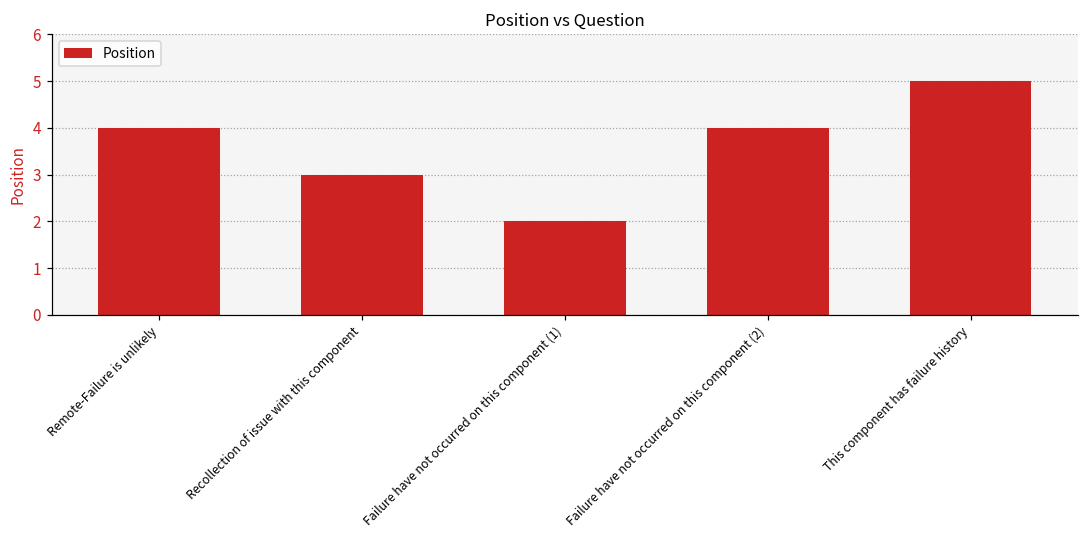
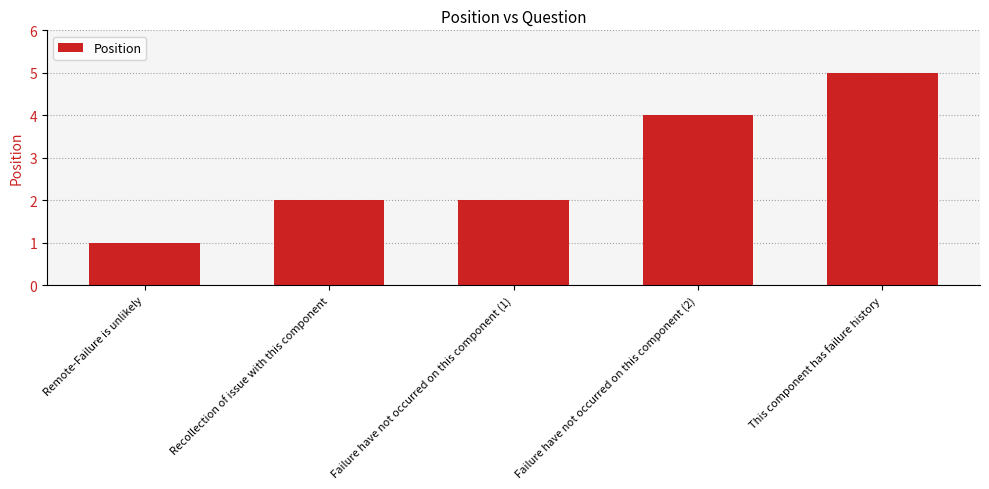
  {
-   "Remote-Failure is unlikely": 4,
-   "Recollection of issue with this component": 3,
+   "Remote-Failure is unlikely": 1,
+   "Recollection of issue with this component": 2,
    "Failure have not occurred on this component (1)": 2,
    "Failure have not occurred on this component (2)": 4,
    "This component has failure history": 5
  }
